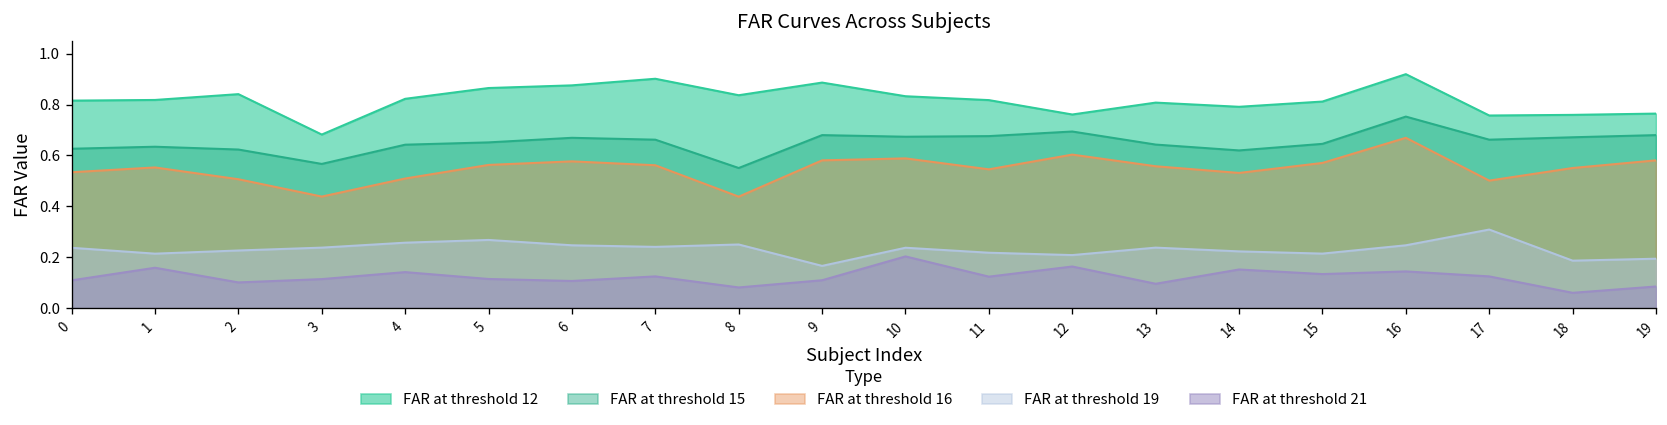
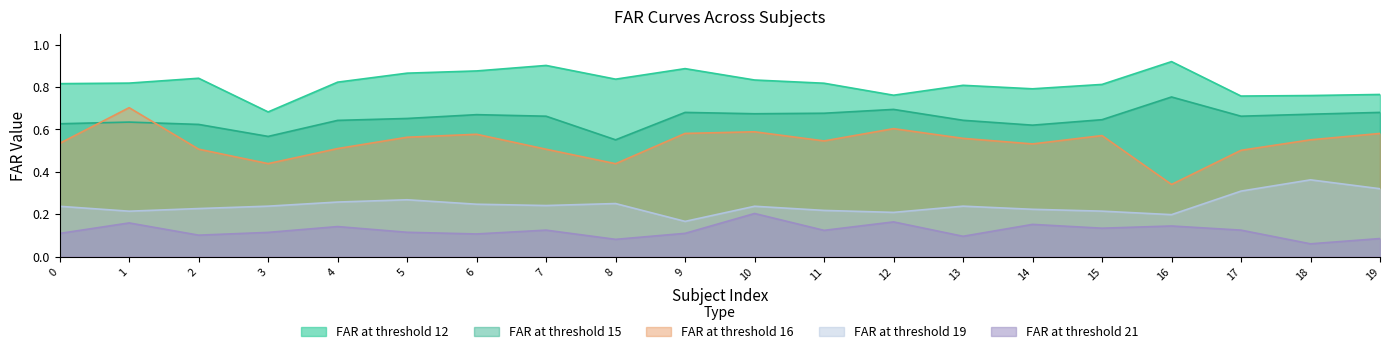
  {
    "FAR at threshold 16": {
      "0": 0.53,
-     "1": 0.55,
+     "1": 0.70,
      "2": 0.51,
      "3": 0.44,
      "4": 0.51,
      "5": 0.56,
      "6": 0.58,
-     "7": 0.56,
+     "7": 0.51,
      "8": 0.44,
      "9": 0.58,
      "10": 0.59,
      "11": 0.55,
      "12": 0.60,
      "13": 0.56,
      "14": 0.53,
      "15": 0.57,
-     "16": 0.67,
+     "16": 0.34,
      "17": 0.50,
      "18": 0.55,
      "19": 0.58
    },
    "FAR at threshold 19": {
      "0": 0.24,
      "1": 0.21,
      "2": 0.23,
      "3": 0.24,
      "4": 0.26,
      "5": 0.27,
      "6": 0.25,
      "7": 0.24,
      "8": 0.25,
      "9": 0.17,
      "10": 0.24,
      "11": 0.22,
      "12": 0.21,
      "13": 0.24,
      "14": 0.22,
      "15": 0.21,
-     "16": 0.25,
+     "16": 0.20,
      "17": 0.31,
-     "18": 0.19,
-     "19": 0.19
+     "18": 0.36,
+     "19": 0.32
    },
    "FAR at threshold 21": {
      "0": 0.11,
      "1": 0.16,
      "2": 0.10,
      "3": 0.11,
      "4": 0.14,
      "5": 0.11,
      "6": 0.11,
      "7": 0.13,
      "8": 0.08,
      "9": 0.11,
      "10": 0.20,
      "11": 0.12,
      "12": 0.16,
      "13": 0.10,
      "14": 0.15,
      "15": 0.13,
      "16": 0.14,
      "17": 0.13,
      "18": 0.06,
      "19": 0.09
    }
  }
